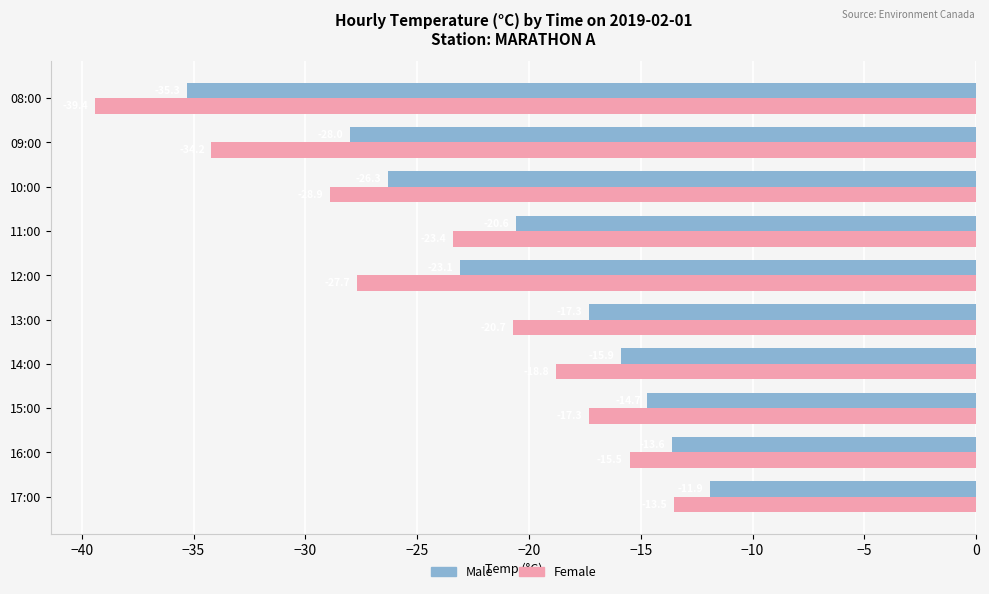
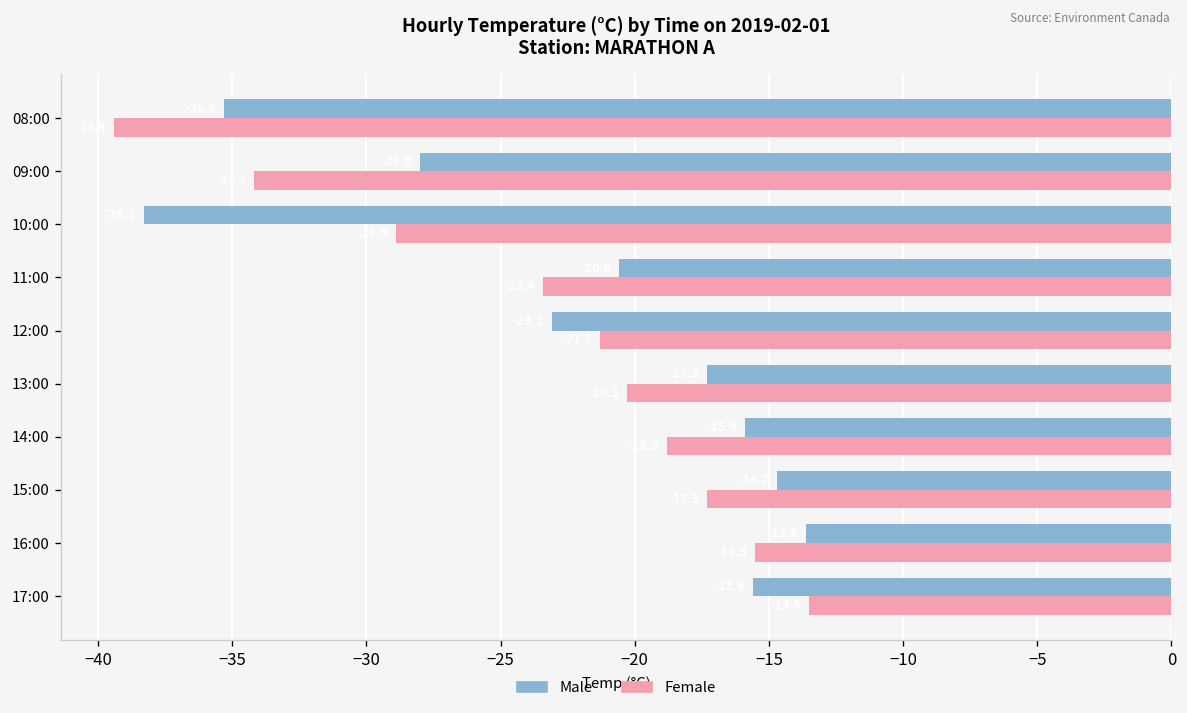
  {
    "Male": {
      "08:00": -35.3,
      "09:00": -28.0,
-     "10:00": -26.3,
+     "10:00": -38.3,
      "11:00": -20.6,
      "12:00": -23.1,
      "13:00": -17.3,
      "14:00": -15.9,
      "15:00": -14.7,
      "16:00": -13.6,
-     "17:00": -11.9
+     "17:00": -15.6
    },
    "Female": {
      "08:00": -39.4,
      "09:00": -34.2,
      "10:00": -28.9,
      "11:00": -23.4,
-     "12:00": -27.7,
-     "13:00": -20.7,
+     "12:00": -21.3,
+     "13:00": -20.3,
      "14:00": -18.8,
      "15:00": -17.3,
      "16:00": -15.5,
      "17:00": -13.5
    }
  }
